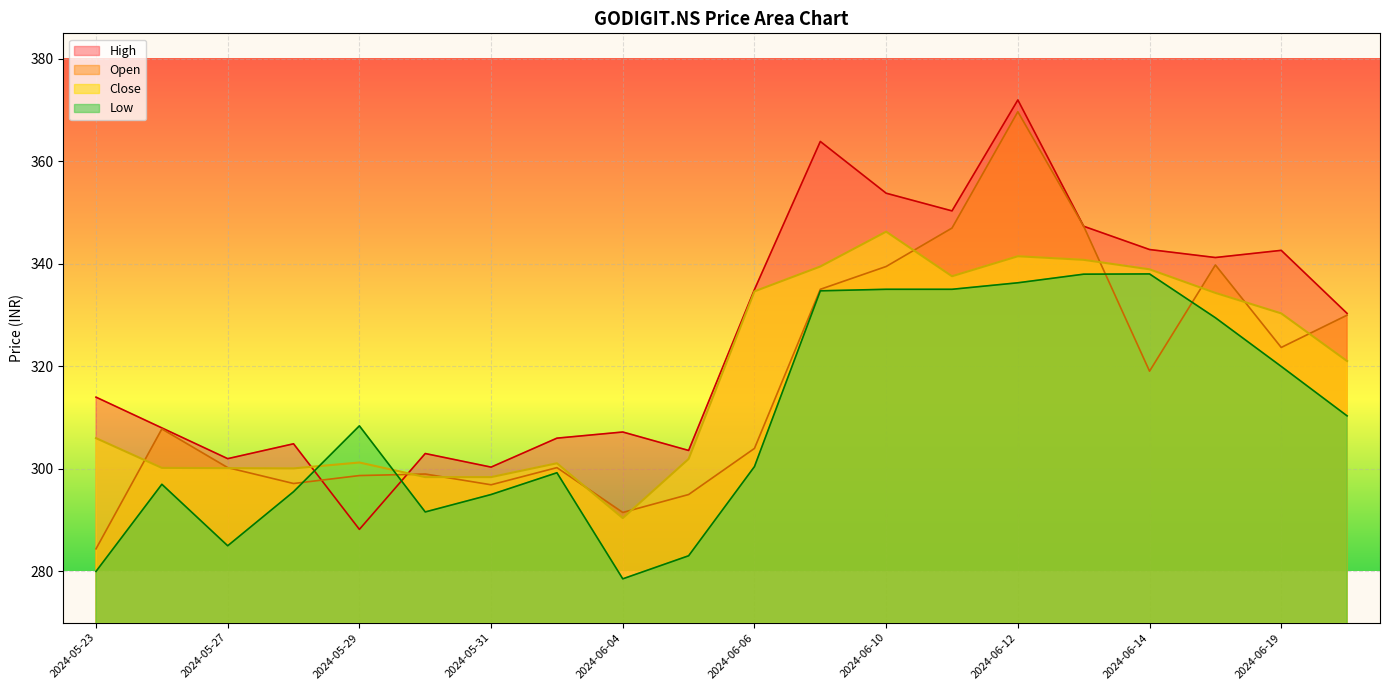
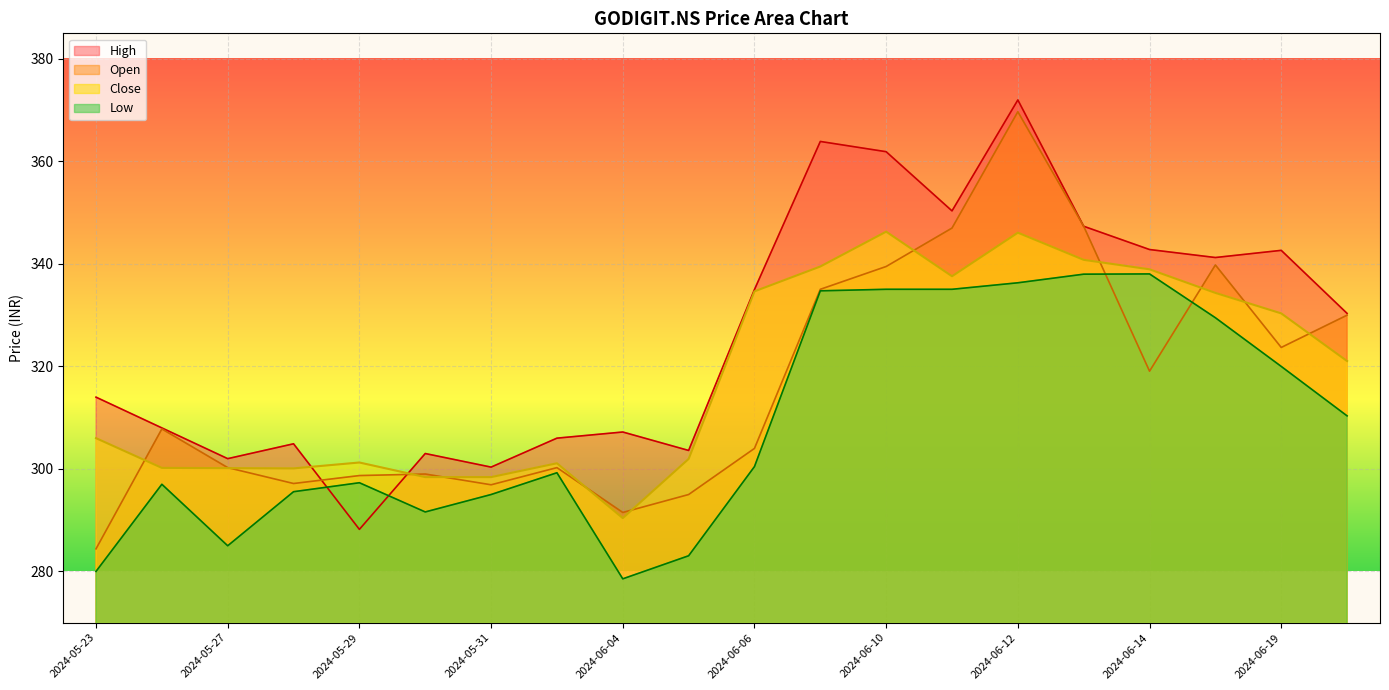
  {
    "High": {
      "2024-05-23": 314,
      "2024-05-27": 302,
      "2024-05-29": 288,
      "2024-05-31": 300,
      "2024-06-04": 307,
-     "2024-06-10": 354,
+     "2024-06-10": 362,
      "2024-06-12": 372,
      "2024-06-14": 343,
      "2024-06-19": 343
    },
    "Open": {
      "2024-05-23": 284,
      "2024-05-29": 299,
      "2024-05-31": 297,
      "2024-06-04": 292,
      "2024-06-06": 304,
      "2024-06-10": 340,
      "2024-06-12": 370,
      "2024-06-14": 319,
      "2024-06-19": 324
    },
    "Close": {
      "2024-05-23": 306,
      "2024-05-29": 301,
      "2024-05-31": 298,
      "2024-06-04": 290,
      "2024-06-10": 346,
-     "2024-06-12": 342,
+     "2024-06-12": 346,
      "2024-06-14": 339,
      "2024-06-19": 330
    },
    "Low": {
      "2024-05-23": 280,
      "2024-05-27": 285,
-     "2024-05-29": 308,
+     "2024-05-29": 297,
      "2024-05-31": 295,
      "2024-06-04": 279,
      "2024-06-06": 300,
      "2024-06-10": 335,
      "2024-06-12": 336,
      "2024-06-14": 338,
      "2024-06-19": 320
    }
  }
